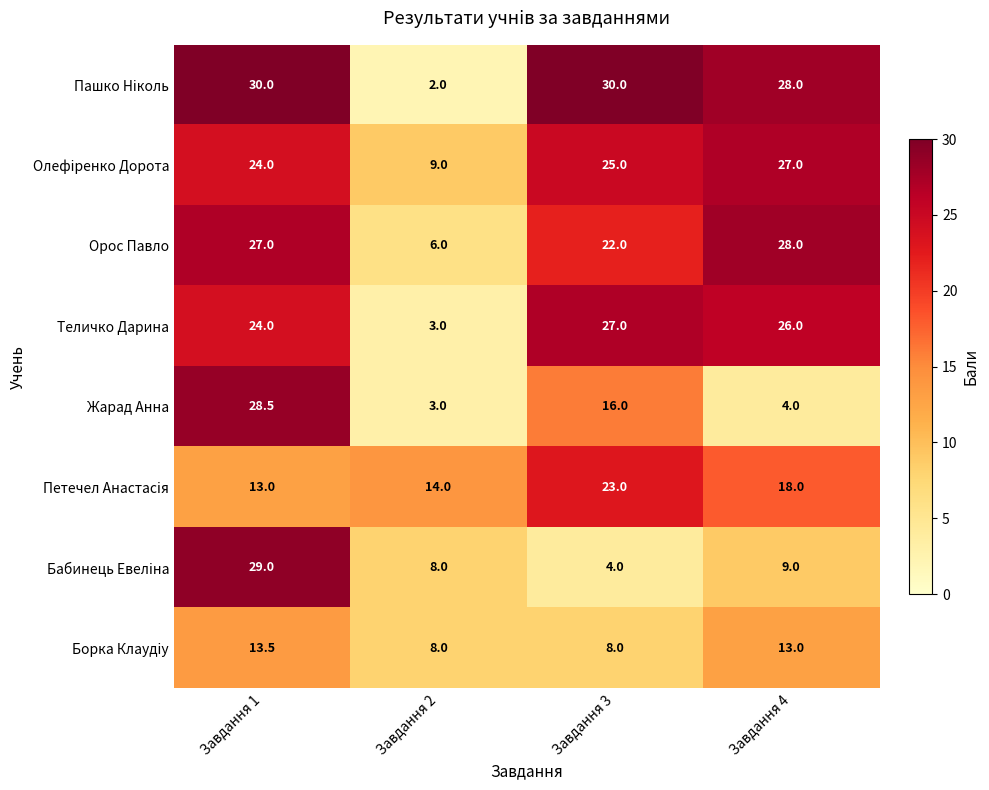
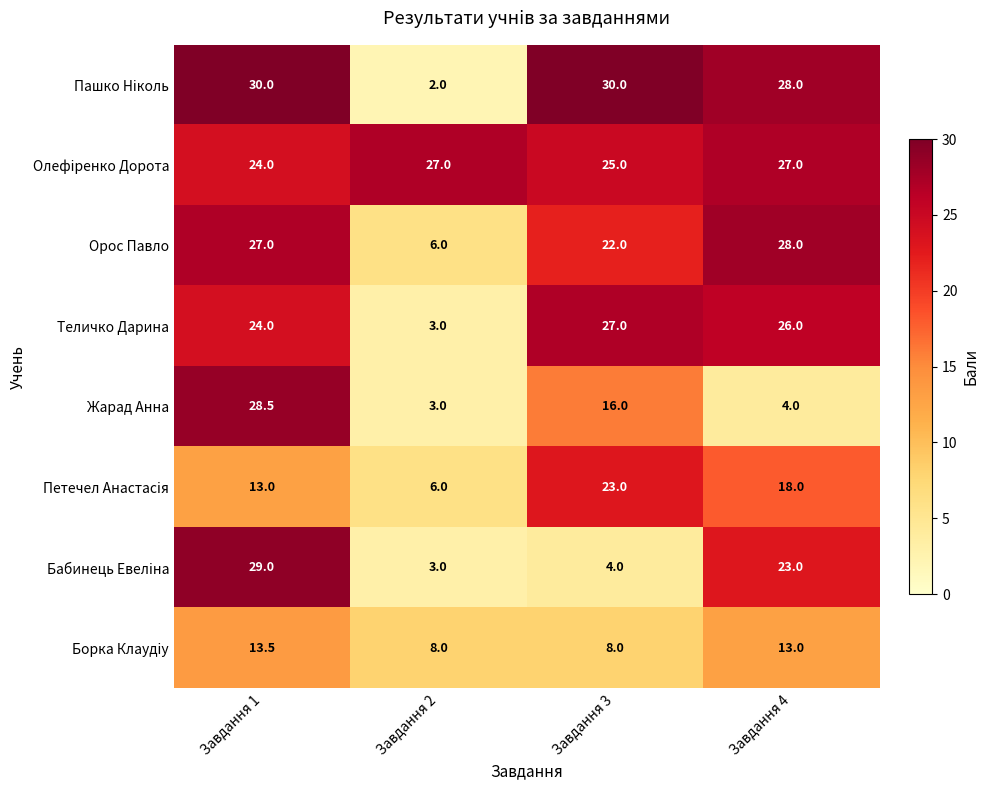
  {
    "Пашко Ніколь": {
      "Завдання 1": 30.0,
      "Завдання 2": 2.0,
      "Завдання 3": 30.0,
      "Завдання 4": 28.0
    },
    "Олефіренко Дорота": {
      "Завдання 1": 24.0,
-     "Завдання 2": 9.0,
+     "Завдання 2": 27.0,
      "Завдання 3": 25.0,
      "Завдання 4": 27.0
    },
    "Орос Павло": {
      "Завдання 1": 27.0,
      "Завдання 2": 6.0,
      "Завдання 3": 22.0,
      "Завдання 4": 28.0
    },
    "Теличко Дарина": {
      "Завдання 1": 24.0,
      "Завдання 2": 3.0,
      "Завдання 3": 27.0,
      "Завдання 4": 26.0
    },
    "Жарад Анна": {
      "Завдання 1": 28.5,
      "Завдання 2": 3.0,
      "Завдання 3": 16.0,
      "Завдання 4": 4.0
    },
    "Петечел Анастасія": {
      "Завдання 1": 13.0,
-     "Завдання 2": 14.0,
+     "Завдання 2": 6.0,
      "Завдання 3": 23.0,
      "Завдання 4": 18.0
    },
    "Бабинець Евеліна": {
      "Завдання 1": 29.0,
-     "Завдання 2": 8.0,
+     "Завдання 2": 3.0,
      "Завдання 3": 4.0,
-     "Завдання 4": 9.0
+     "Завдання 4": 23.0
    },
    "Борка Клаудіу": {
      "Завдання 1": 13.5,
      "Завдання 2": 8.0,
      "Завдання 3": 8.0,
      "Завдання 4": 13.0
    }
  }
